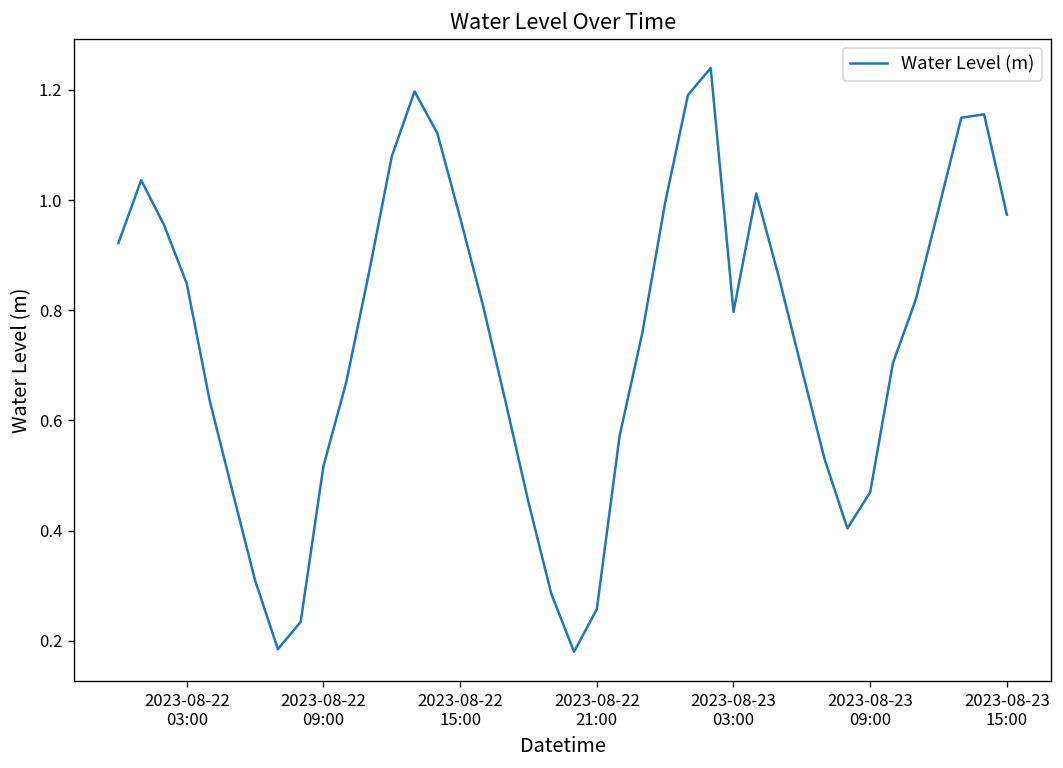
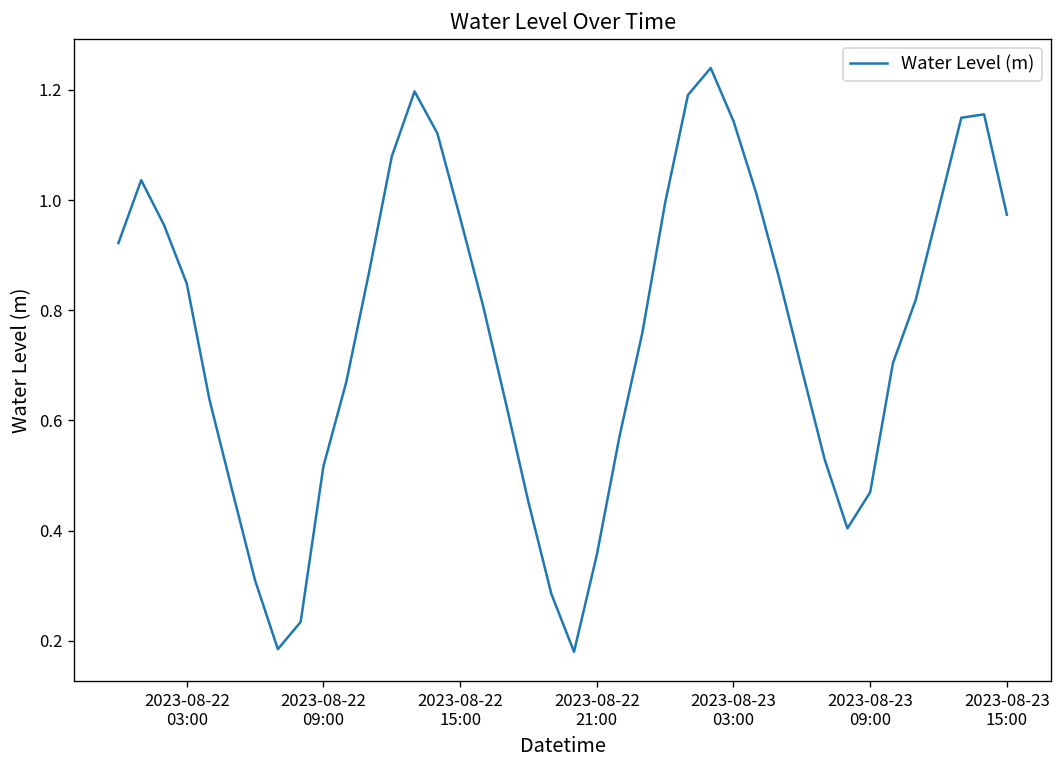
  {
    "2023-08-22 03:00": 0.85,
    "2023-08-22 09:00": 0.52,
    "2023-08-22 15:00": 0.97,
-   "2023-08-22 21:00": 0.26,
-   "2023-08-23 03:00": 0.80,
+   "2023-08-22 21:00": 0.36,
+   "2023-08-23 03:00": 1.14,
    "2023-08-23 09:00": 0.47,
    "2023-08-23 15:00": 0.97
  }
